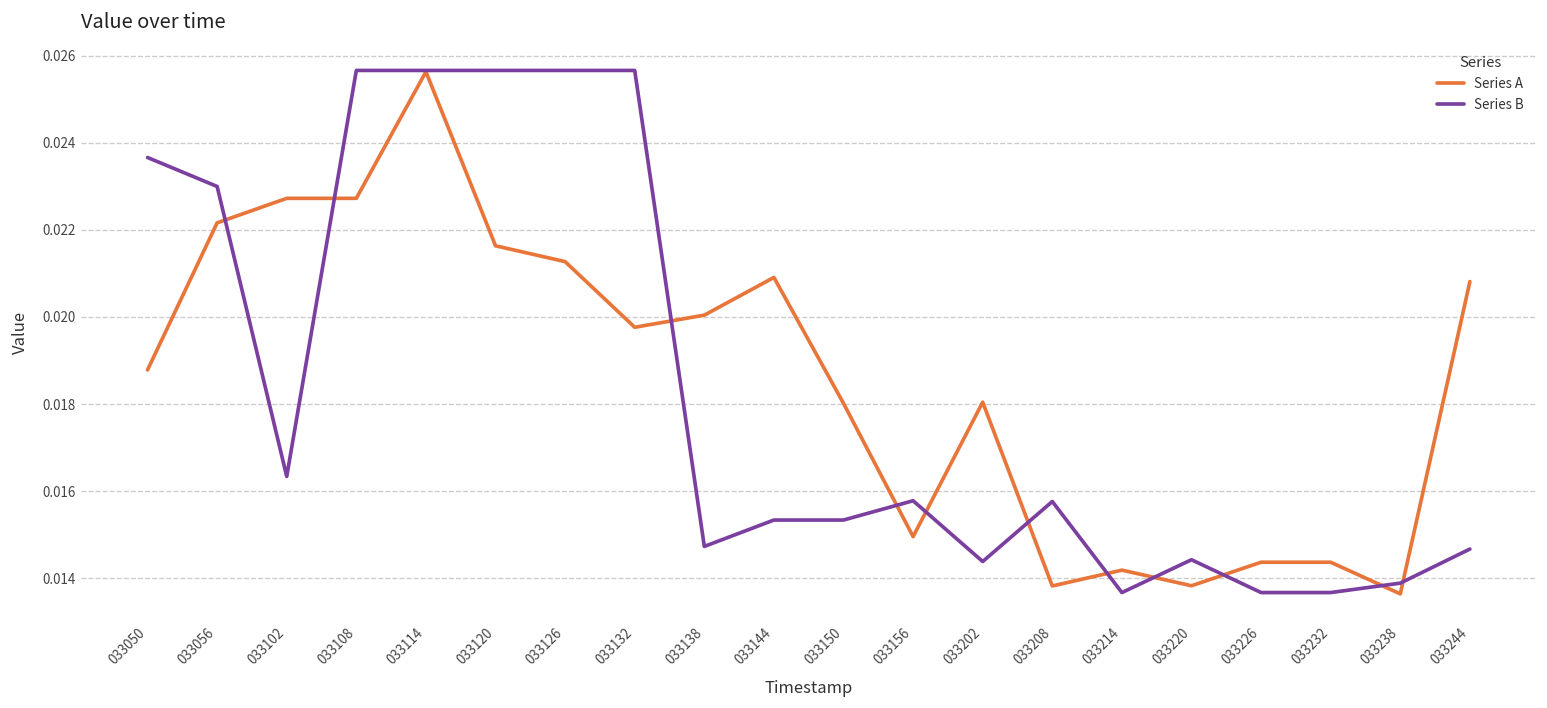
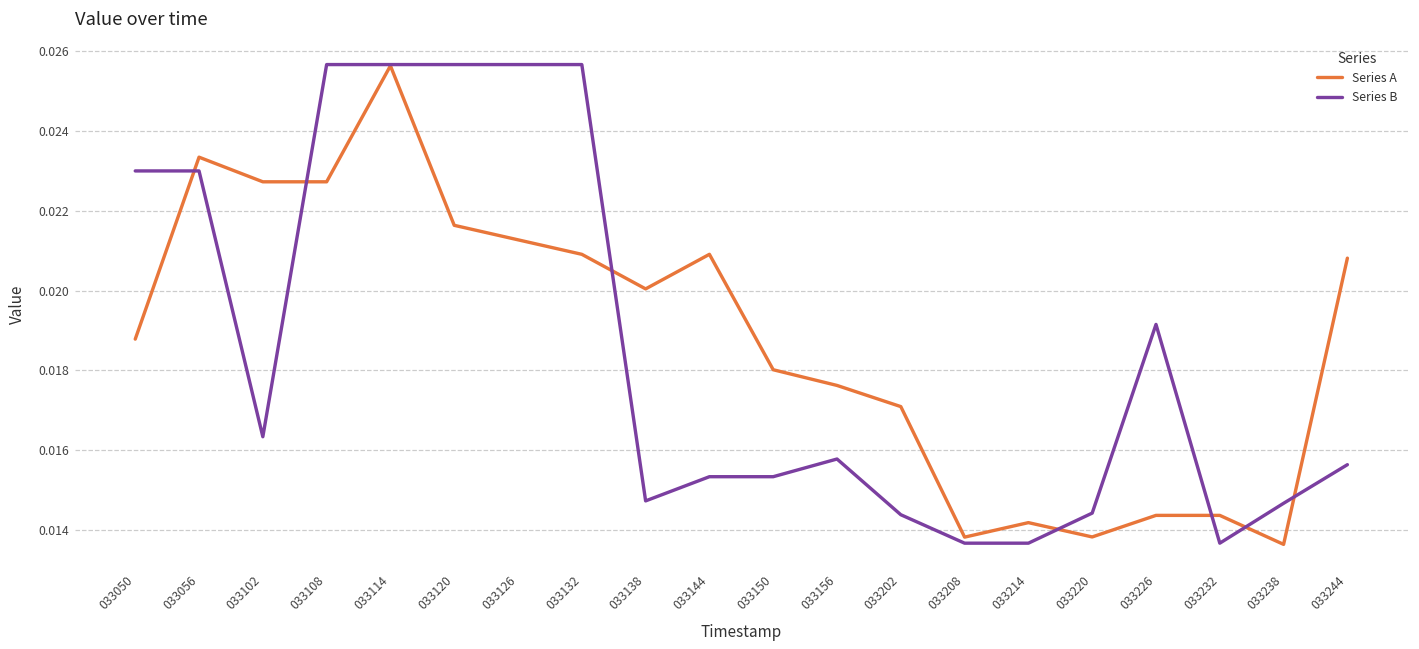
  {
    "Series A": {
      "033050": 0.0188,
-     "033056": 0.0222,
+     "033056": 0.0233,
      "033102": 0.0227,
      "033108": 0.0227,
      "033120": 0.0216,
      "033126": 0.0213,
-     "033132": 0.0198,
+     "033132": 0.0209,
      "033138": 0.0200,
      "033144": 0.0209,
      "033150": 0.0180,
-     "033156": 0.0150,
-     "033202": 0.0180,
+     "033156": 0.0176,
+     "033202": 0.0171,
      "033208": 0.0138,
      "033214": 0.0142,
      "033220": 0.0138,
      "033226": 0.0144,
      "033232": 0.0144,
      "033238": 0.0136,
      "033244": 0.0208
    },
    "Series B": {
-     "033050": 0.0237,
+     "033050": 0.0230,
      "033056": 0.0230,
      "033102": 0.0163,
      "033108": 0.0257,
      "033120": 0.0257,
      "033126": 0.0257,
      "033132": 0.0257,
      "033138": 0.0147,
      "033144": 0.0153,
      "033150": 0.0153,
      "033156": 0.0158,
      "033202": 0.0144,
-     "033208": 0.0158,
+     "033208": 0.0137,
      "033214": 0.0137,
      "033220": 0.0144,
-     "033226": 0.0137,
+     "033226": 0.0192,
      "033232": 0.0137,
-     "033238": 0.0139,
-     "033244": 0.0147
+     "033238": 0.0147,
+     "033244": 0.0156
    }
  }
